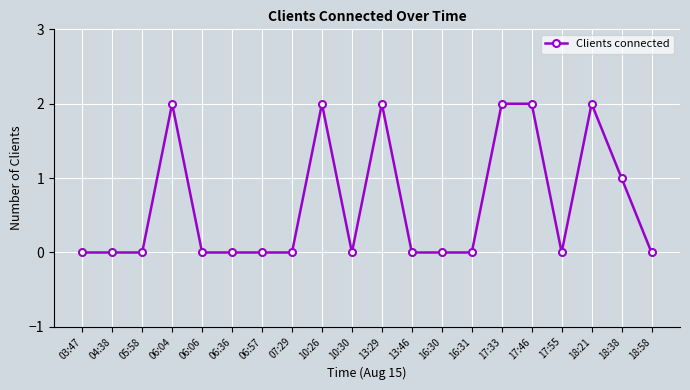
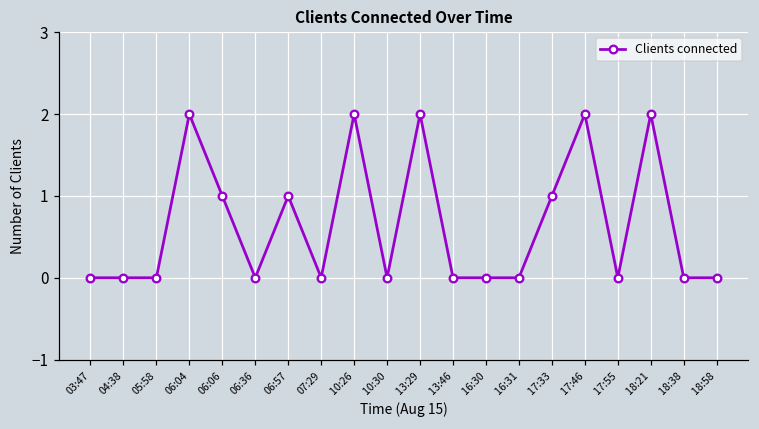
  {
    "03:47": 0,
    "04:38": 0,
    "05:58": 0,
    "06:04": 2,
-   "06:06": 0,
+   "06:06": 1,
    "06:36": 0,
-   "06:57": 0,
+   "06:57": 1,
    "07:29": 0,
    "10:26": 2,
    "10:30": 0,
    "13:29": 2,
    "13:46": 0,
    "16:30": 0,
    "16:31": 0,
-   "17:33": 2,
+   "17:33": 1,
    "17:46": 2,
    "17:55": 0,
    "18:21": 2,
-   "18:38": 1,
+   "18:38": 0,
    "18:58": 0
  }
